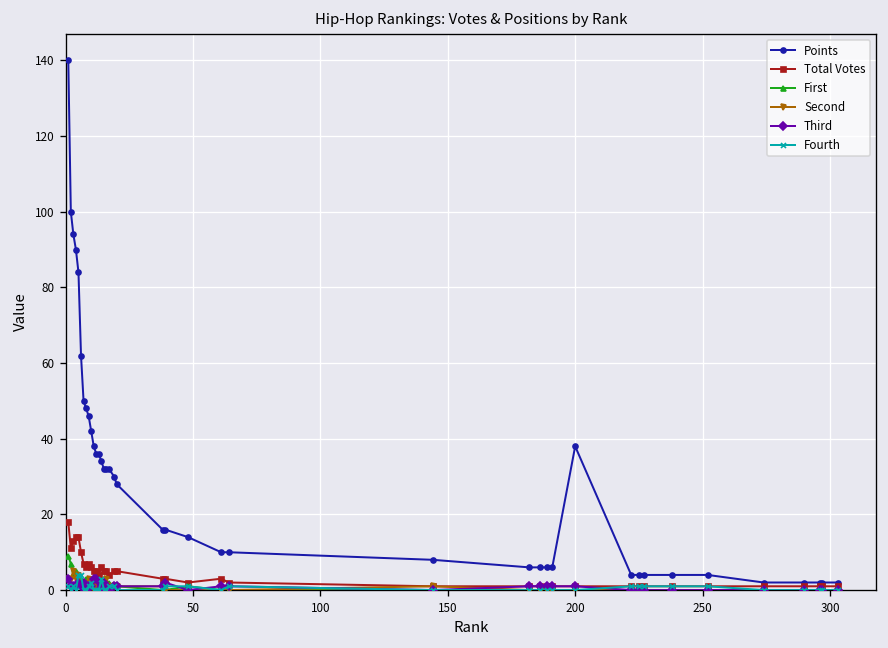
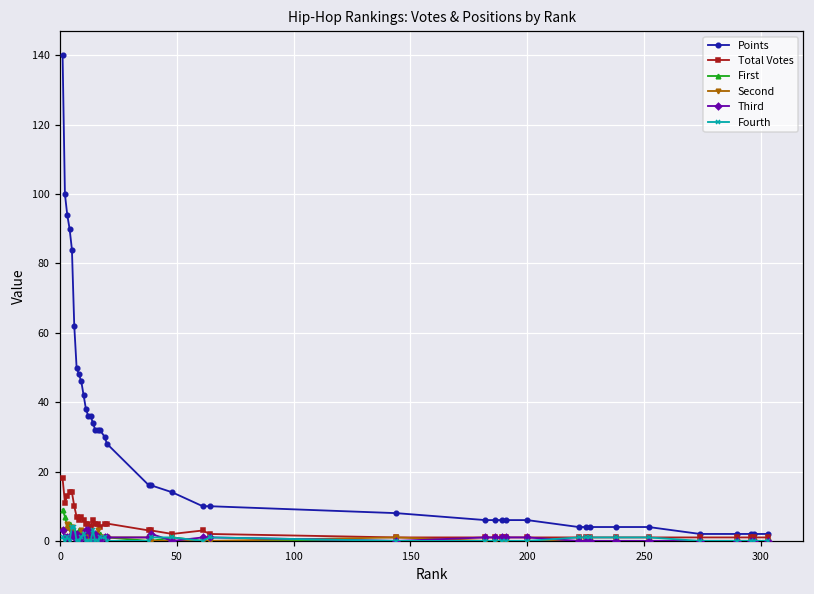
  {
    "Points": {
-     "200": 38
+     "200": 6
    }
  }
